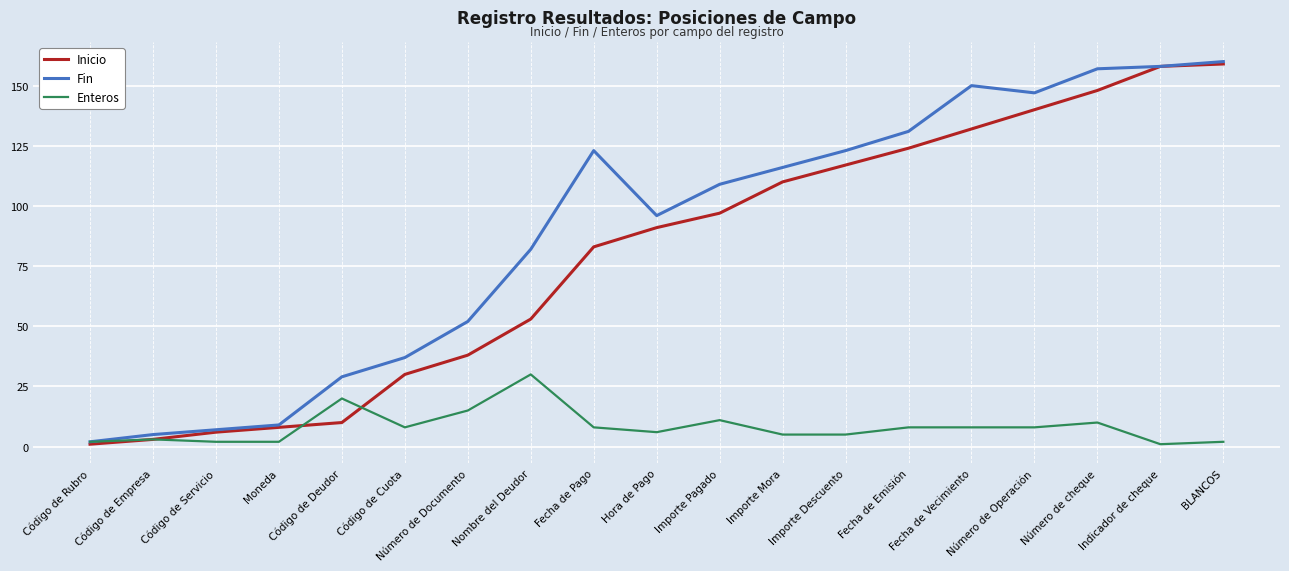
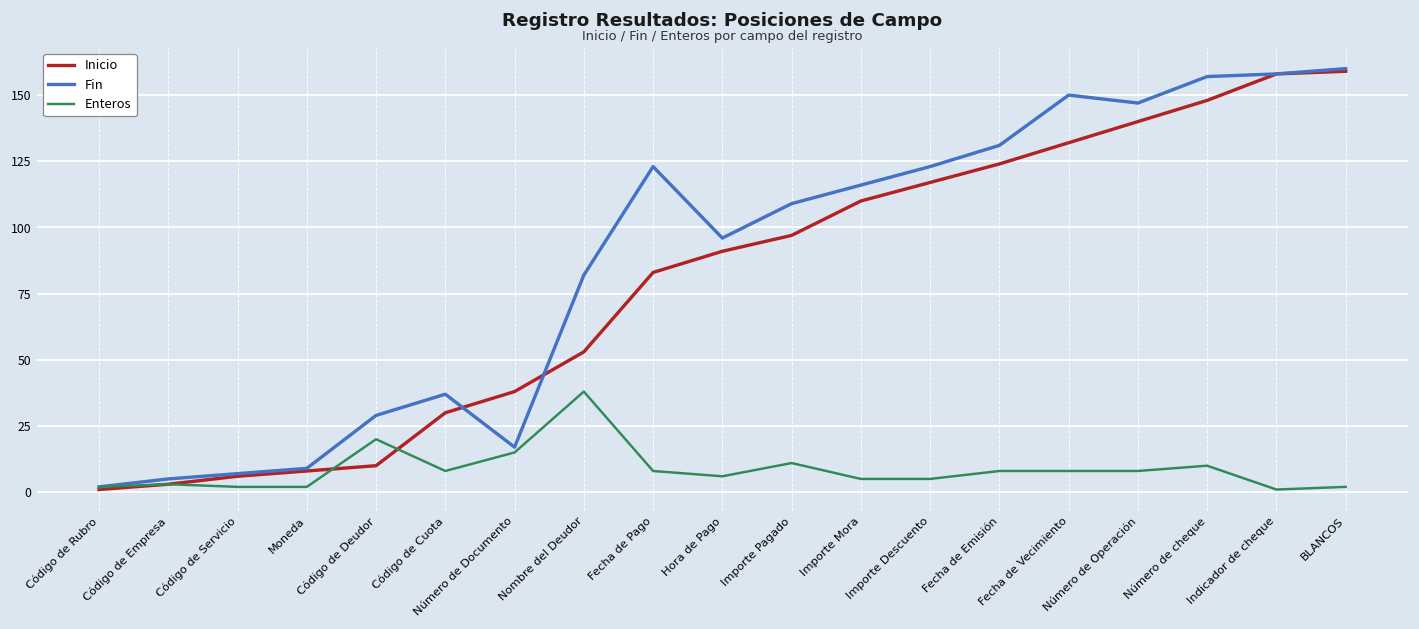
  {
    "Inicio": {
      "Código de Deudor": 10,
      "Código de Cuota": 30,
      "Número de Documento": 38,
      "Nombre del Deudor": 53,
      "Fecha de Pago": 83,
      "Hora de Pago": 91,
      "Importe Pagado": 97,
      "Importe Mora": 110,
      "Importe Descuento": 117,
      "Fecha de Emisión": 124,
      "Fecha de Vecimiento": 132,
      "Número de Operación": 140,
      "Número de cheque": 148
    },
    "Fin": {
      "Código de Empresa": 5,
      "Código de Deudor": 29,
      "Código de Cuota": 37,
-     "Número de Documento": 52,
+     "Número de Documento": 17,
      "Nombre del Deudor": 82,
      "Fecha de Pago": 123,
      "Hora de Pago": 96,
      "Importe Pagado": 109,
      "Importe Mora": 116,
      "Importe Descuento": 123,
      "Fecha de Emisión": 131,
      "Fecha de Vecimiento": 150,
      "Número de Operación": 147,
      "Número de cheque": 157
    },
    "Enteros": {
      "Código de Servicio": 2,
      "Moneda": 2,
      "Código de Deudor": 20,
      "Código de Cuota": 8,
      "Número de Documento": 15,
-     "Nombre del Deudor": 30,
+     "Nombre del Deudor": 38,
      "Fecha de Pago": 8,
      "Hora de Pago": 6,
      "Importe Pagado": 11,
      "Importe Mora": 5,
      "Importe Descuento": 5,
      "Fecha de Emisión": 8,
      "Fecha de Vecimiento": 8,
      "Número de Operación": 8,
      "Número de cheque": 10,
      "Indicador de cheque": 1,
      "BLANCOS": 2
    }
  }
